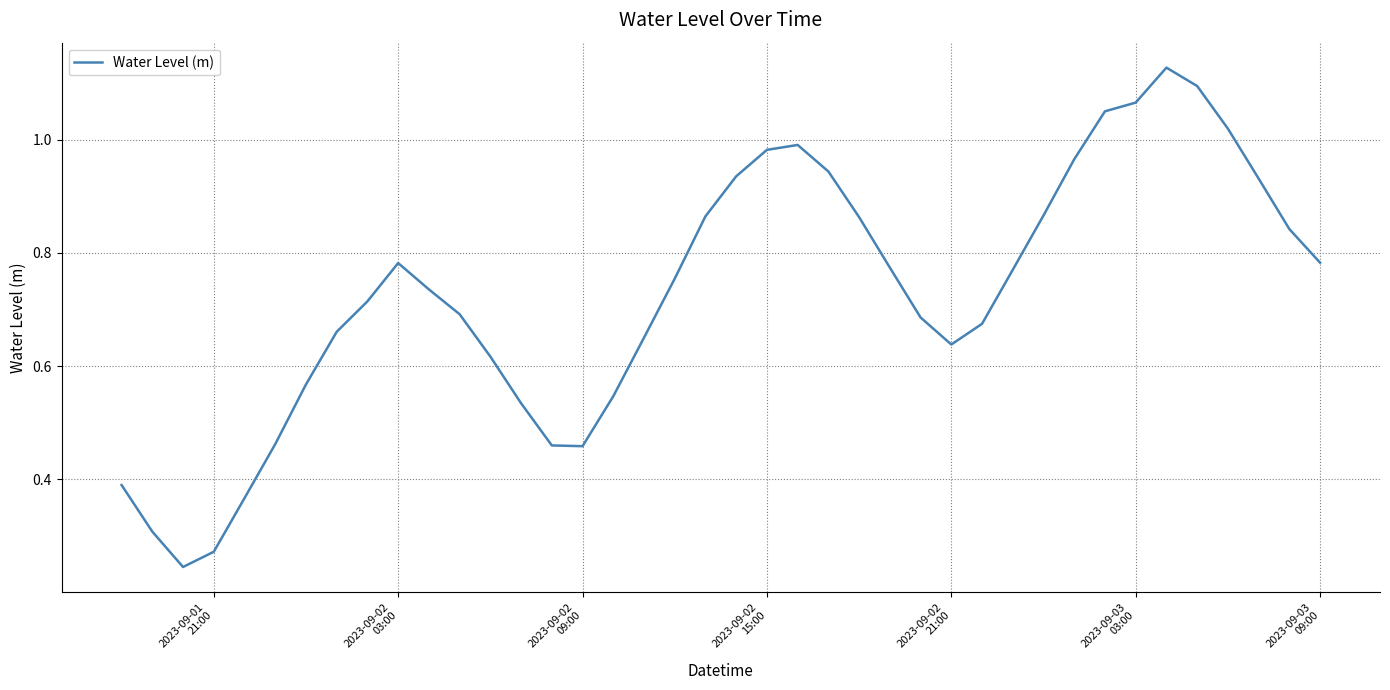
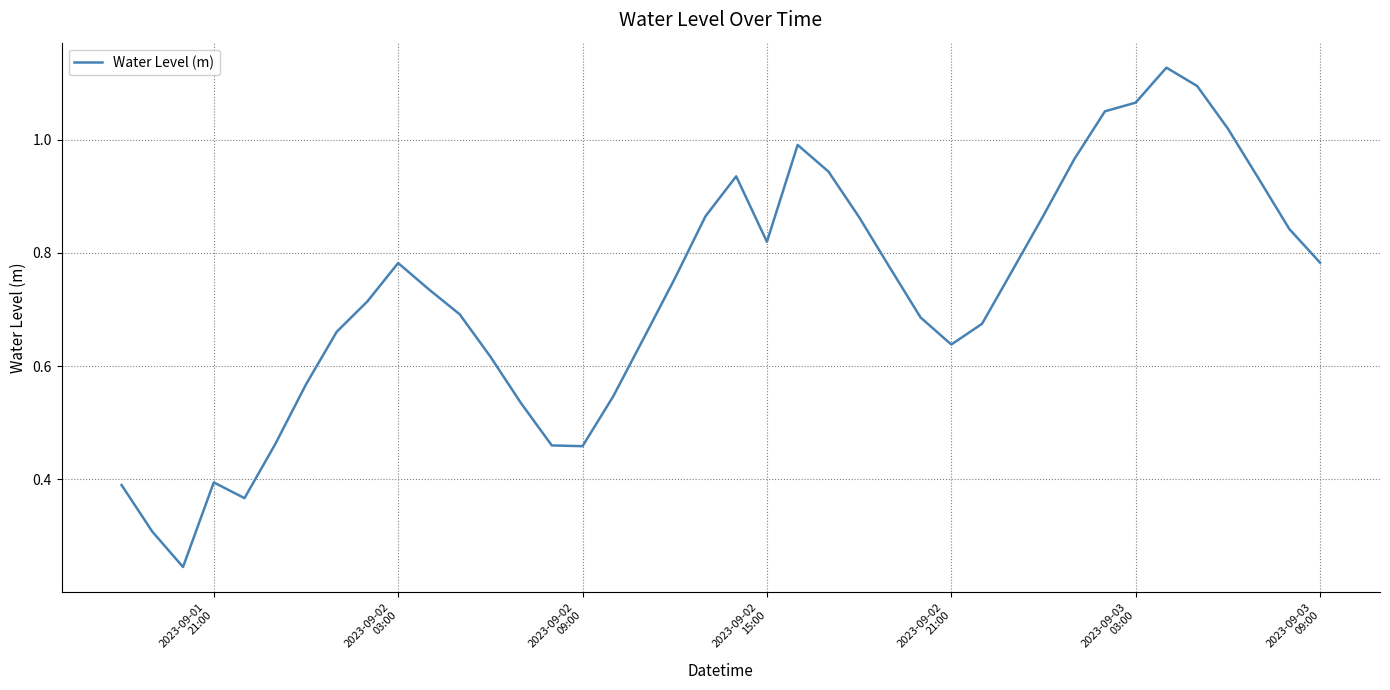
  {
-   "2023-09-01 21:00": 0.27,
+   "2023-09-01 21:00": 0.39,
    "2023-09-02 03:00": 0.78,
    "2023-09-02 09:00": 0.46,
-   "2023-09-02 15:00": 0.98,
+   "2023-09-02 15:00": 0.82,
    "2023-09-02 21:00": 0.64,
    "2023-09-03 03:00": 1.07,
    "2023-09-03 09:00": 0.78
  }
